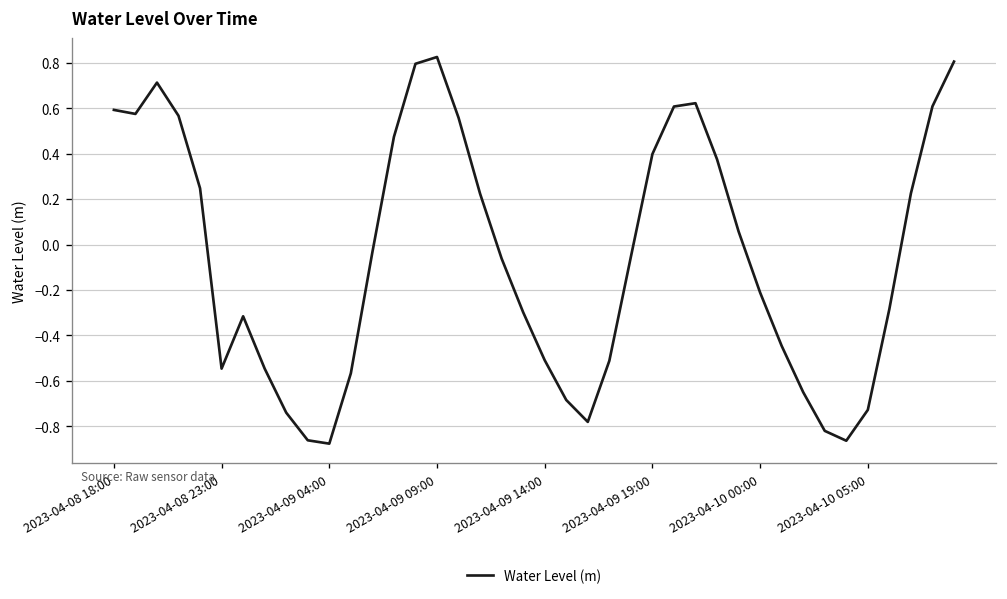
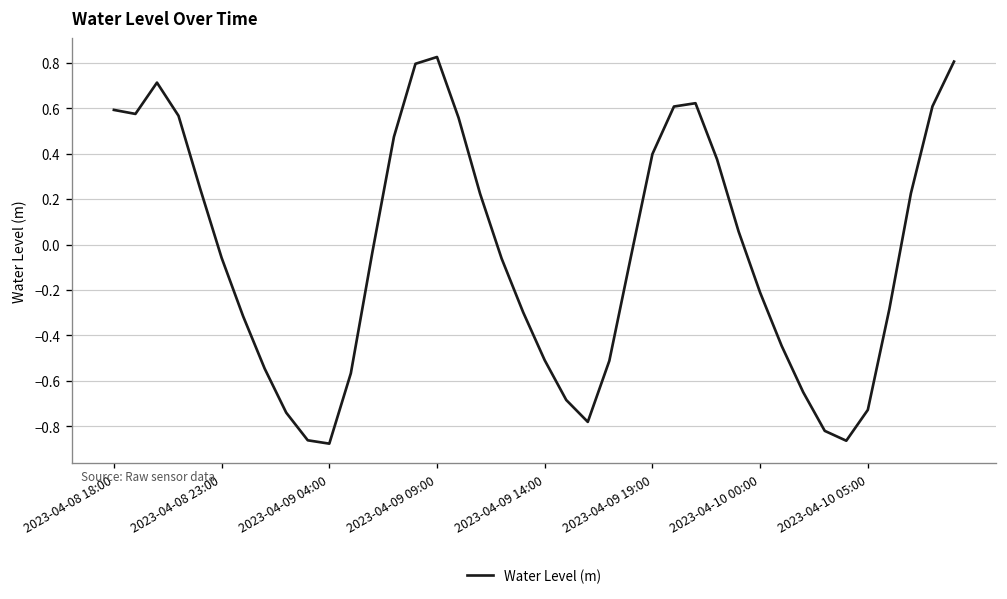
  {
    "2023-04-08 18:00": 0.59,
-   "2023-04-08 23:00": -0.55,
+   "2023-04-08 23:00": -0.06,
    "2023-04-09 04:00": -0.88,
    "2023-04-09 09:00": 0.83,
    "2023-04-09 14:00": -0.51,
    "2023-04-09 19:00": 0.40,
    "2023-04-10 00:00": -0.21,
    "2023-04-10 05:00": -0.73
  }
